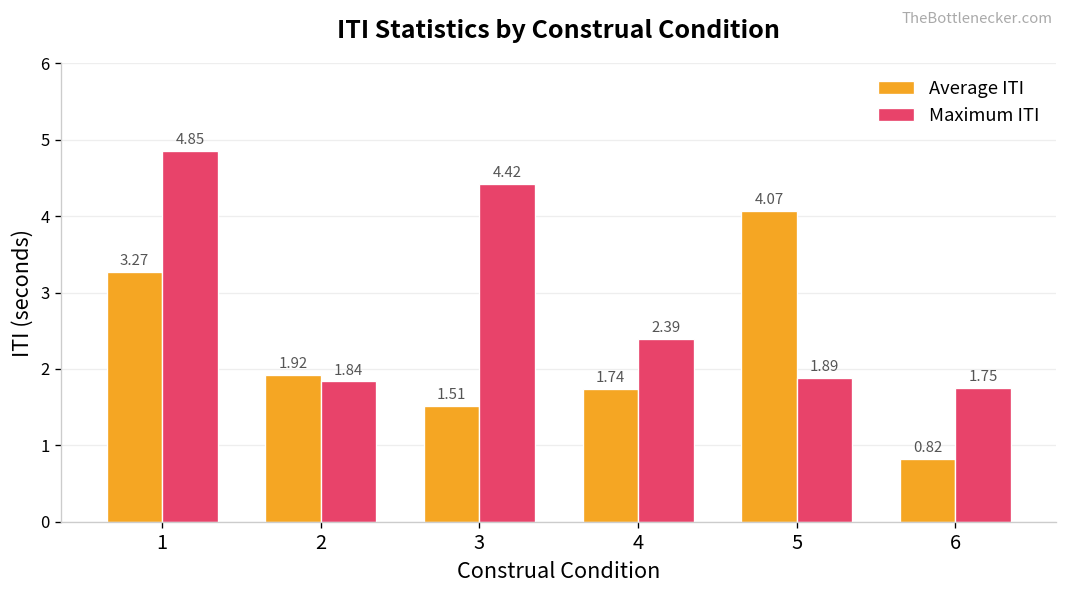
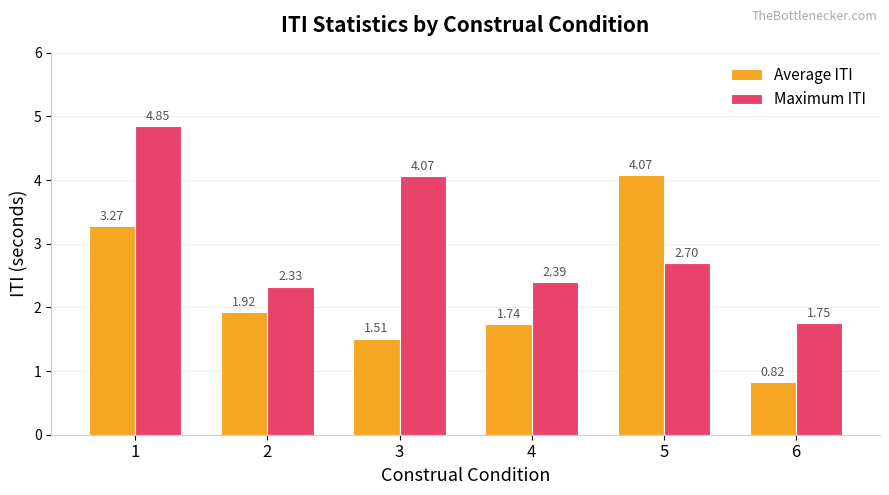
  {
    "Average ITI": {
      "1": 3.27,
      "2": 1.92,
      "3": 1.51,
      "4": 1.74,
      "5": 4.07,
      "6": 0.82
    },
    "Maximum ITI": {
      "1": 4.85,
-     "2": 1.84,
-     "3": 4.42,
+     "2": 2.33,
+     "3": 4.07,
      "4": 2.39,
-     "5": 1.89,
+     "5": 2.70,
      "6": 1.75
    }
  }
